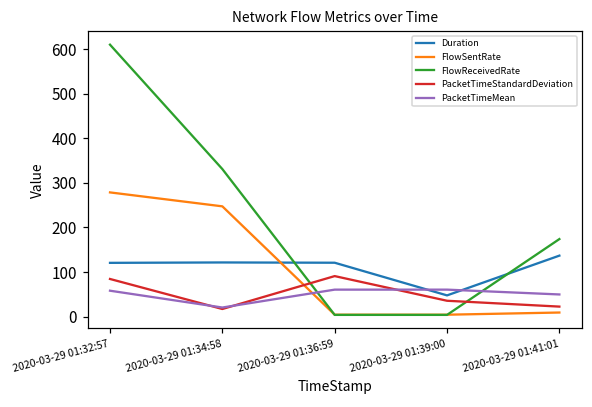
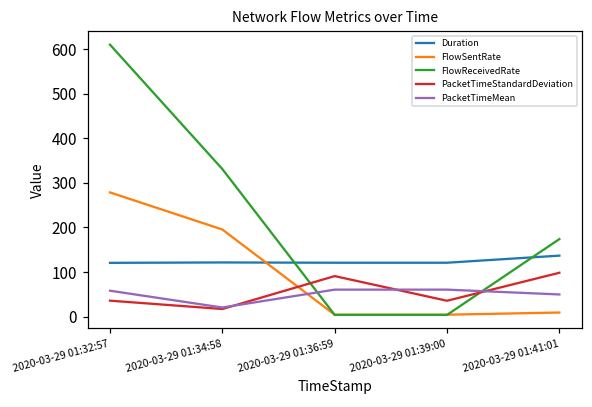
  {
    "Duration": {
      "2020-03-29 01:32:57": 120,
      "2020-03-29 01:34:58": 120,
      "2020-03-29 01:36:59": 120,
-     "2020-03-29 01:39:00": 50,
+     "2020-03-29 01:39:00": 120,
      "2020-03-29 01:41:01": 140
    },
    "FlowSentRate": {
      "2020-03-29 01:32:57": 280,
-     "2020-03-29 01:34:58": 250,
+     "2020-03-29 01:34:58": 200,
      "2020-03-29 01:41:01": 10
    },
    "FlowReceivedRate": {
      "2020-03-29 01:32:57": 610,
      "2020-03-29 01:34:58": 330,
      "2020-03-29 01:41:01": 170
    },
    "PacketTimeStandardDeviation": {
-     "2020-03-29 01:32:57": 80,
+     "2020-03-29 01:32:57": 40,
      "2020-03-29 01:36:59": 90,
      "2020-03-29 01:39:00": 40,
-     "2020-03-29 01:41:01": 20
+     "2020-03-29 01:41:01": 100
    },
    "PacketTimeMean": {
      "2020-03-29 01:32:57": 60,
      "2020-03-29 01:36:59": 60,
      "2020-03-29 01:39:00": 60,
      "2020-03-29 01:41:01": 50
    }
  }
